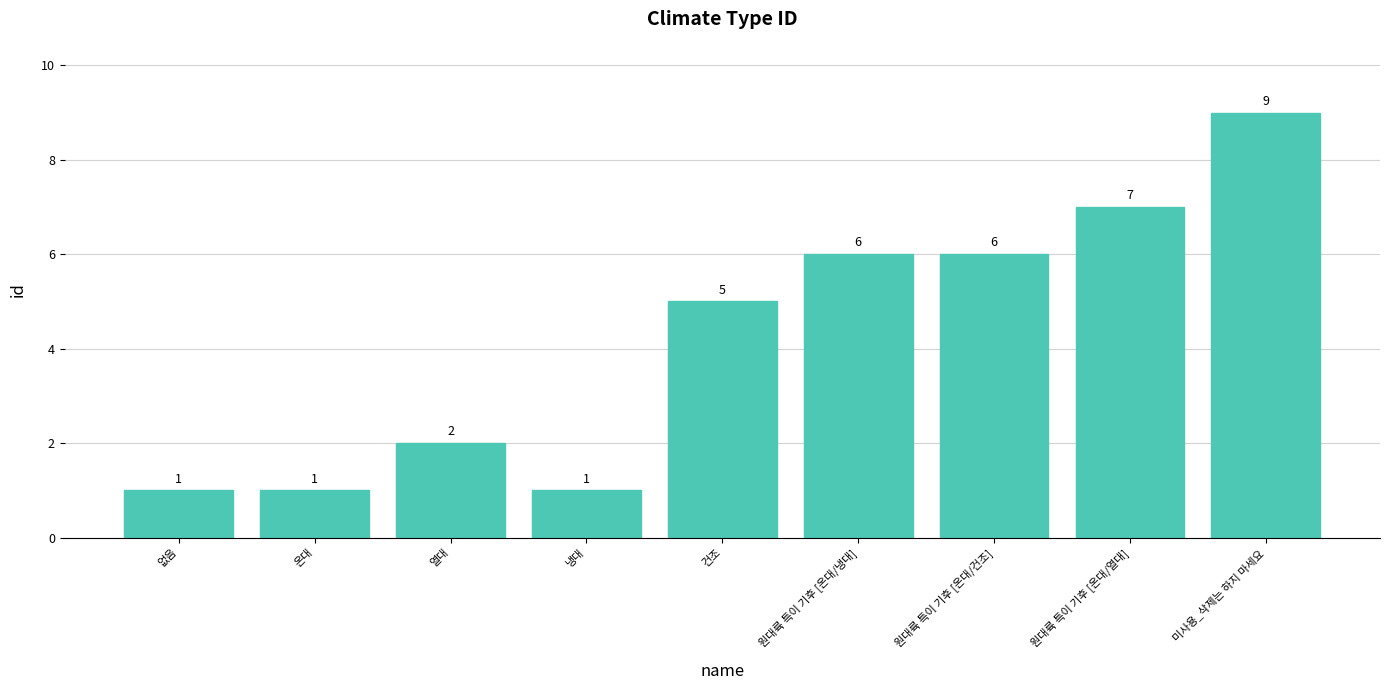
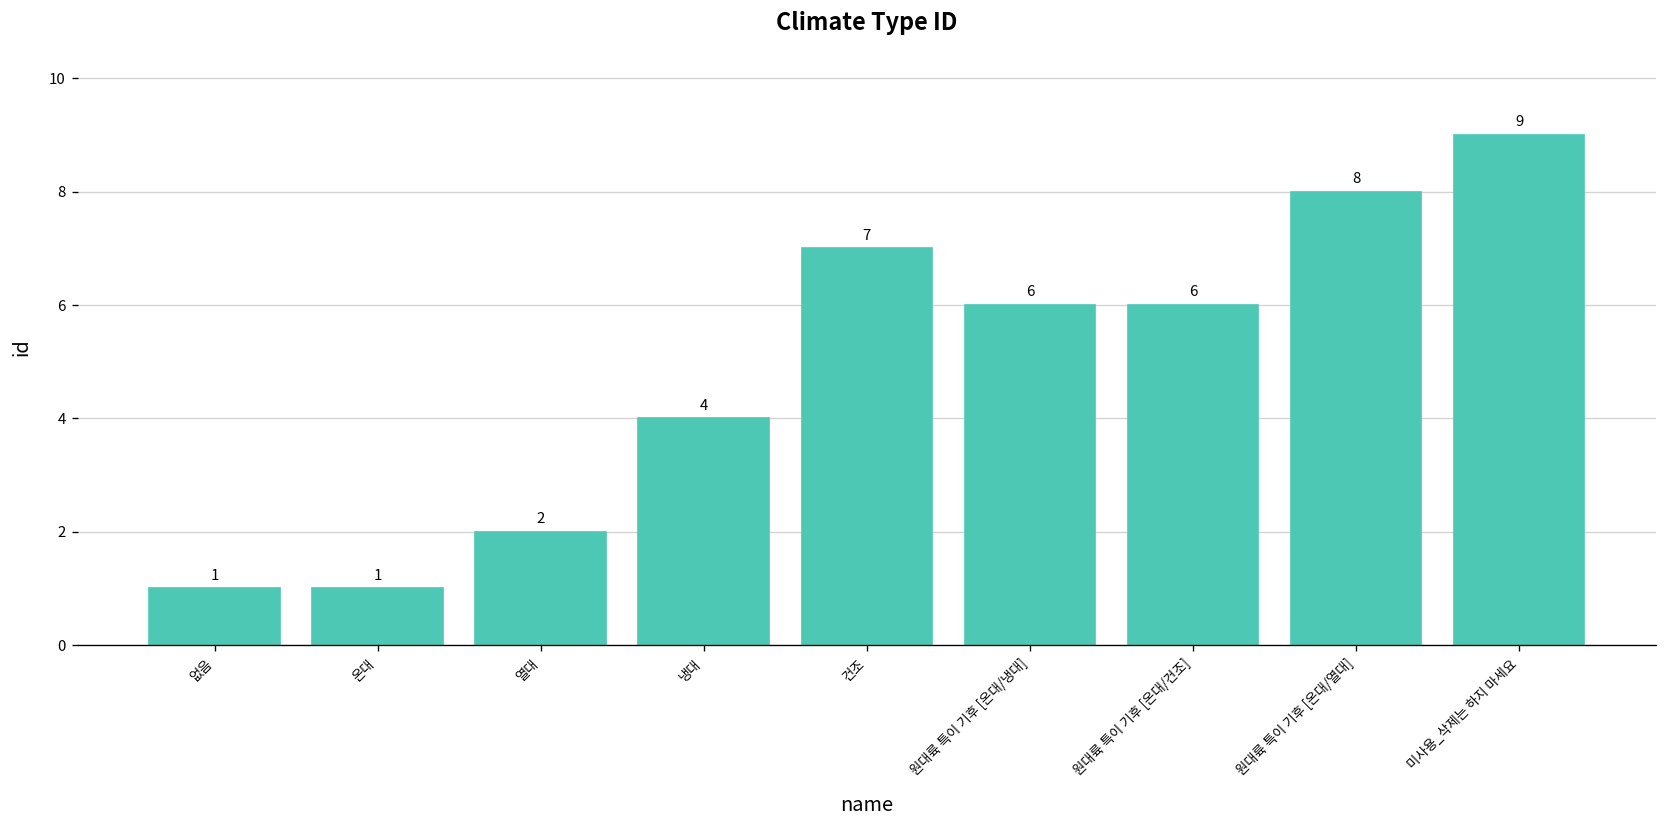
  {
    "없음": 1,
    "온대": 1,
    "열대": 2,
-   "냉대": 1,
-   "건조": 5,
+   "냉대": 4,
+   "건조": 7,
    "원대륙 특이 기후 [온대/냉대]": 6,
    "원대륙 특이 기후 [온대/건조]": 6,
-   "원대륙 특이 기후 [온대/열대]": 7,
+   "원대륙 특이 기후 [온대/열대]": 8,
    "미사용_삭제는 하지 마세요": 9
  }
